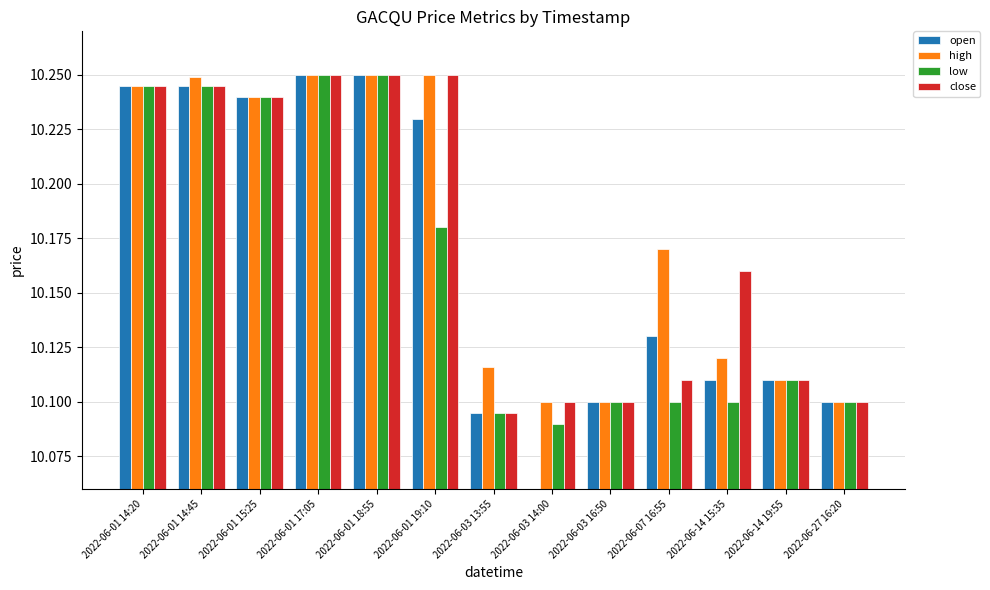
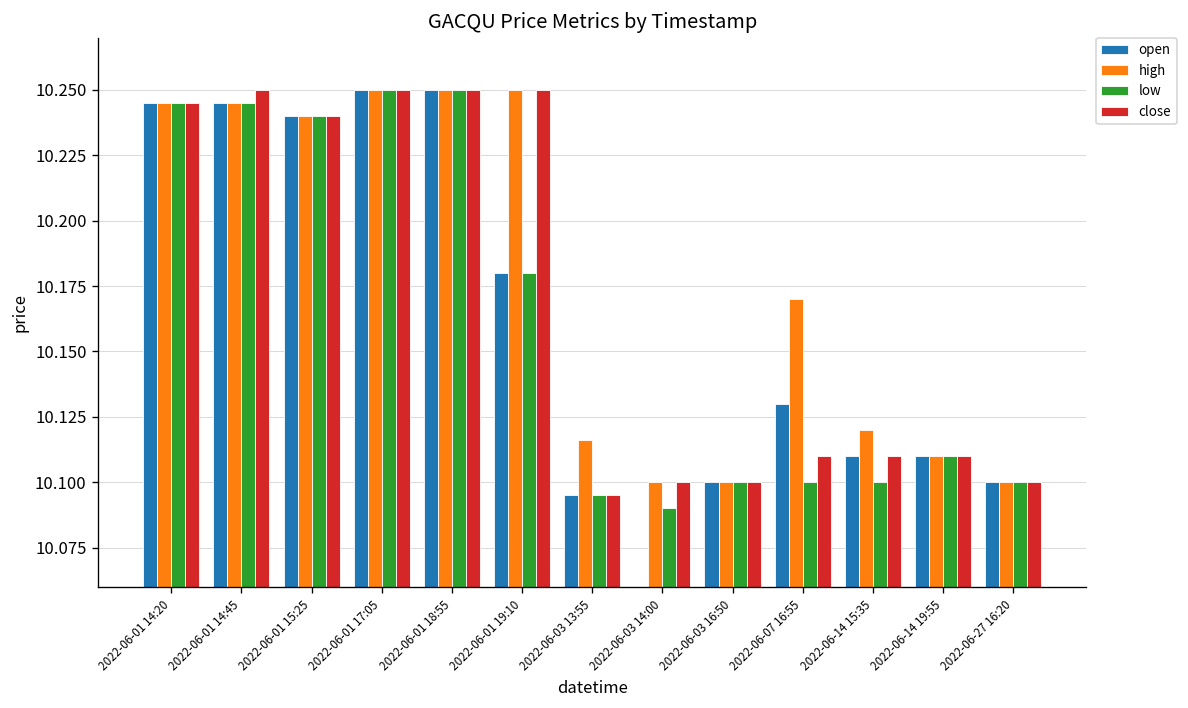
  {
    "open": {
      "2022-06-01 14:20": 10.245,
      "2022-06-01 14:45": 10.245,
      "2022-06-01 15:25": 10.24,
      "2022-06-01 17:05": 10.25,
      "2022-06-01 18:55": 10.25,
-     "2022-06-01 19:10": 10.23,
+     "2022-06-01 19:10": 10.18,
      "2022-06-03 13:55": 10.095,
      "2022-06-03 14:00": 10.06,
      "2022-06-03 16:50": 10.10,
      "2022-06-07 16:55": 10.13,
      "2022-06-14 15:35": 10.11,
      "2022-06-14 19:55": 10.11,
      "2022-06-27 16:20": 10.10
    },
    "high": {
      "2022-06-01 14:20": 10.245,
-     "2022-06-01 14:45": 10.249,
+     "2022-06-01 14:45": 10.245,
      "2022-06-01 15:25": 10.240,
      "2022-06-01 17:05": 10.250,
      "2022-06-01 18:55": 10.250,
      "2022-06-01 19:10": 10.250,
      "2022-06-03 13:55": 10.116,
      "2022-06-03 14:00": 10.100,
      "2022-06-03 16:50": 10.100,
      "2022-06-07 16:55": 10.170,
      "2022-06-14 15:35": 10.120,
      "2022-06-14 19:55": 10.110,
      "2022-06-27 16:20": 10.100
    },
    "low": {
      "2022-06-01 14:20": 10.245,
      "2022-06-01 14:45": 10.245,
      "2022-06-01 15:25": 10.240,
      "2022-06-01 17:05": 10.250,
      "2022-06-01 18:55": 10.250,
      "2022-06-01 19:10": 10.180,
      "2022-06-03 13:55": 10.095,
      "2022-06-03 14:00": 10.090,
      "2022-06-03 16:50": 10.100,
      "2022-06-07 16:55": 10.100,
      "2022-06-14 15:35": 10.100,
      "2022-06-14 19:55": 10.110,
      "2022-06-27 16:20": 10.100
    },
    "close": {
      "2022-06-01 14:20": 10.245,
-     "2022-06-01 14:45": 10.245,
+     "2022-06-01 14:45": 10.250,
      "2022-06-01 15:25": 10.240,
      "2022-06-01 17:05": 10.250,
      "2022-06-01 18:55": 10.250,
      "2022-06-01 19:10": 10.250,
      "2022-06-03 13:55": 10.095,
      "2022-06-03 14:00": 10.100,
      "2022-06-03 16:50": 10.100,
      "2022-06-07 16:55": 10.110,
-     "2022-06-14 15:35": 10.16,
+     "2022-06-14 15:35": 10.11,
      "2022-06-14 19:55": 10.110,
      "2022-06-27 16:20": 10.100
    }
  }
